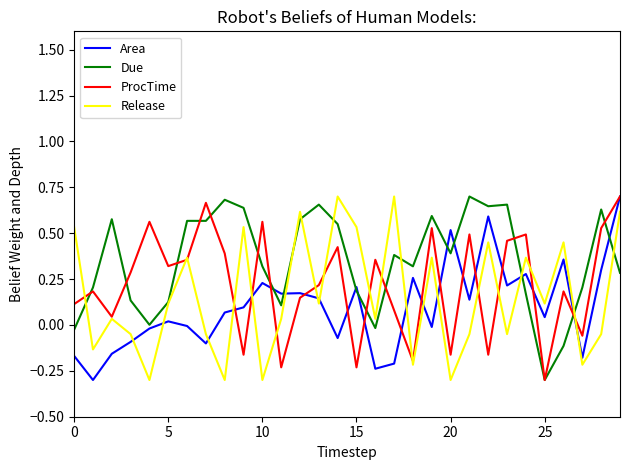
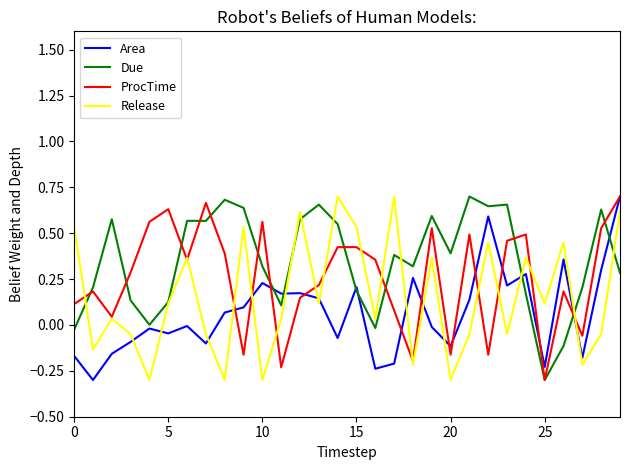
  {
    "Area": {
      "0": -0.17,
-     "5": 0.02,
+     "5": -0.05,
      "10": 0.23,
      "15": 0.21,
-     "20": 0.52,
-     "25": 0.04
+     "20": -0.12,
+     "25": -0.23
    },
    "Due": {
      "0": -0.03,
      "10": 0.32,
      "15": 0.19,
      "20": 0.39
    },
    "ProcTime": {
      "0": 0.11,
-     "5": 0.32,
+     "5": 0.63,
      "10": 0.56,
-     "15": -0.23,
+     "15": 0.42,
      "20": -0.16
    },
    "Release": {
      "0": 0.53,
      "10": -0.30,
      "15": 0.53,
      "20": -0.30,
      "25": 0.12
    }
  }
